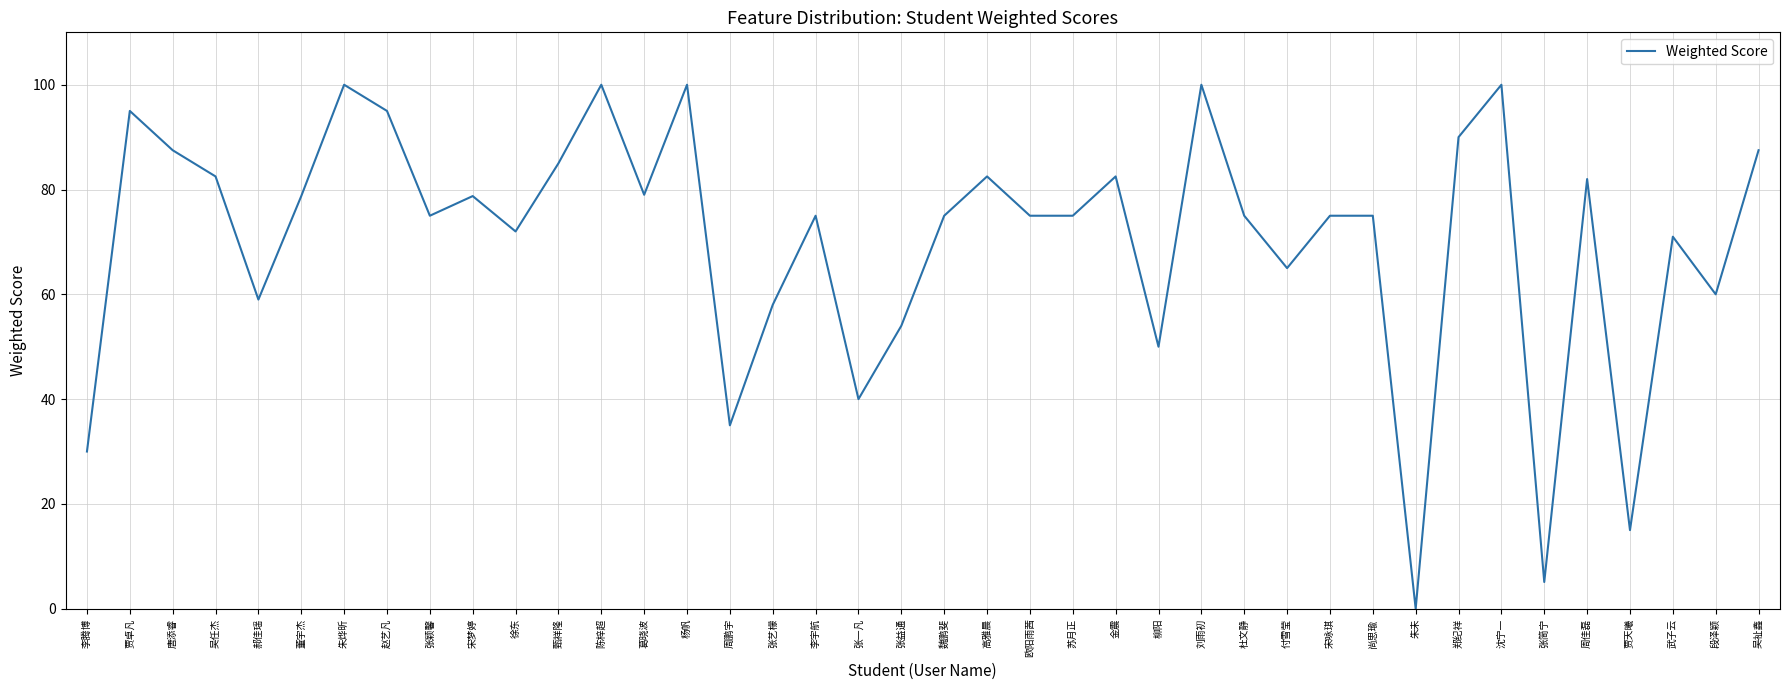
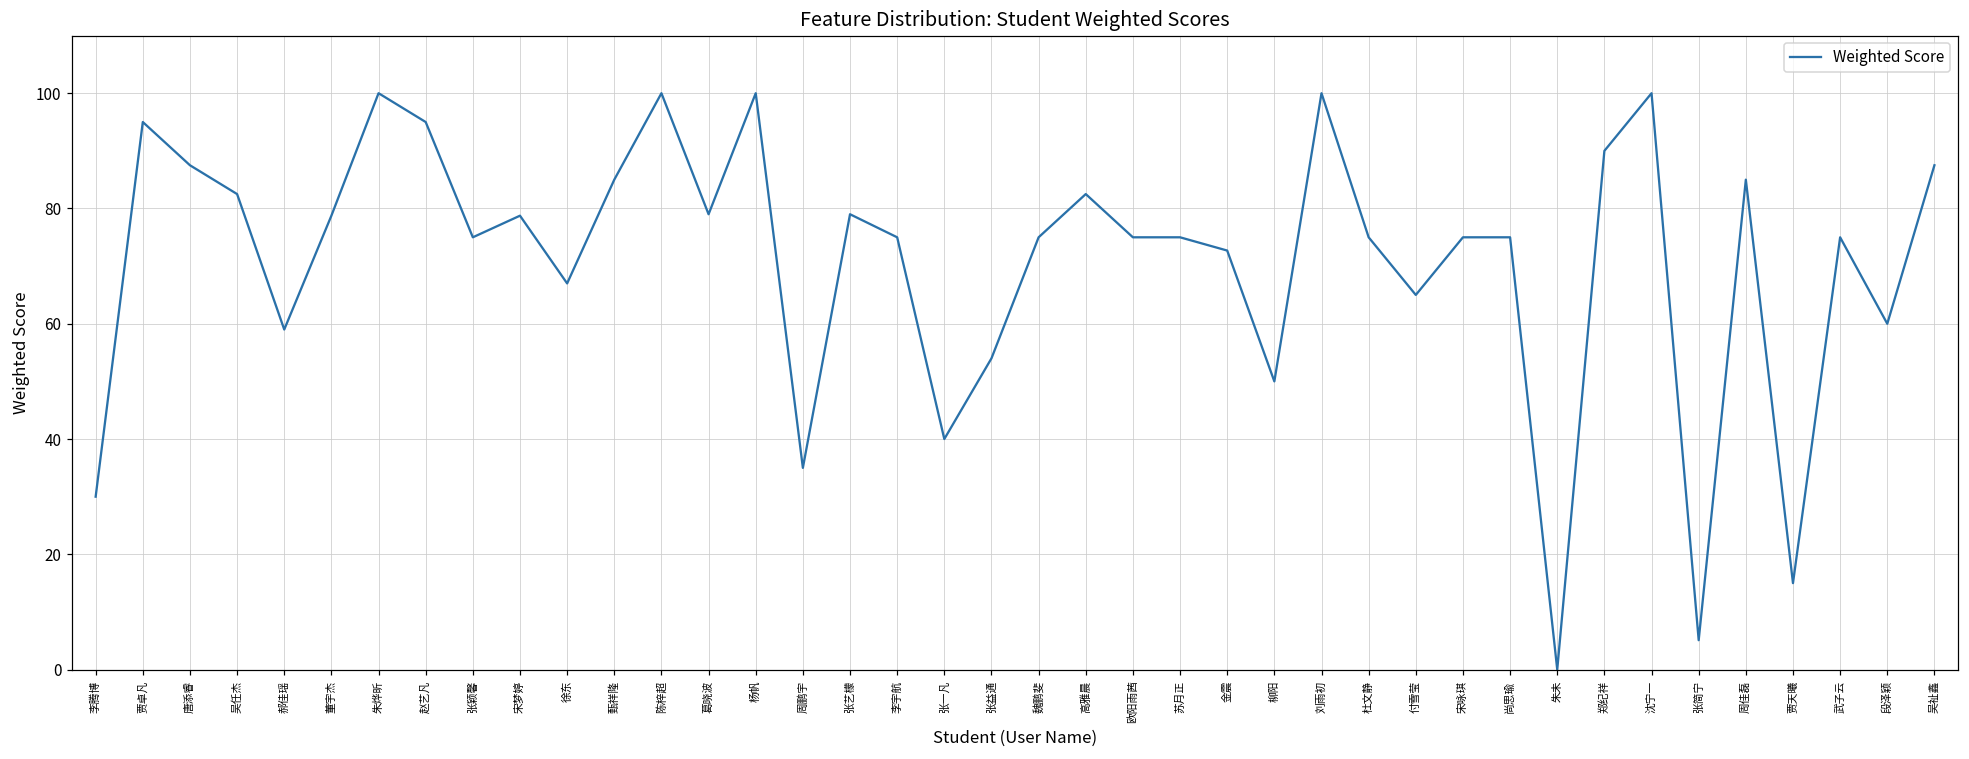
  {
    "李腾博": 30,
    "贾卓凡": 95,
    "唐添睿": 88,
    "吴任杰": 83,
    "郝佳瑶": 59,
    "董宇杰": 79,
    "朱烨昕": 100,
    "赵艺凡": 95,
    "张颖馨": 75,
    "宋梦婷": 79,
-   "徐东": 72,
+   "徐东": 67,
    "甄祥隆": 85,
    "陈梓超": 100,
    "葛晓波": 79,
    "杨帆": 100,
    "周鹏宇": 35,
-   "张艺檬": 58,
+   "张艺檬": 79,
    "李宇航": 75,
    "张一凡": 40,
    "张益通": 54,
    "魏鹏斐": 75,
    "高雅晨": 83,
    "欧阳雨茜": 75,
    "苏月正": 75,
-   "金震": 83,
+   "金震": 73,
    "柳阳": 50,
    "刘雨初": 100,
    "杜文静": 75,
    "付雪莹": 65,
    "宋咏琪": 75,
    "尚思瑜": 75,
    "朱未": 0,
    "郑纪祥": 90,
    "沈宁一": 100,
    "张简宁": 5,
-   "周佳磊": 82,
+   "周佳磊": 85,
    "贾天曦": 15,
-   "武子云": 71,
+   "武子云": 75,
    "段泽颖": 60,
    "吴祉鑫": 88
  }
